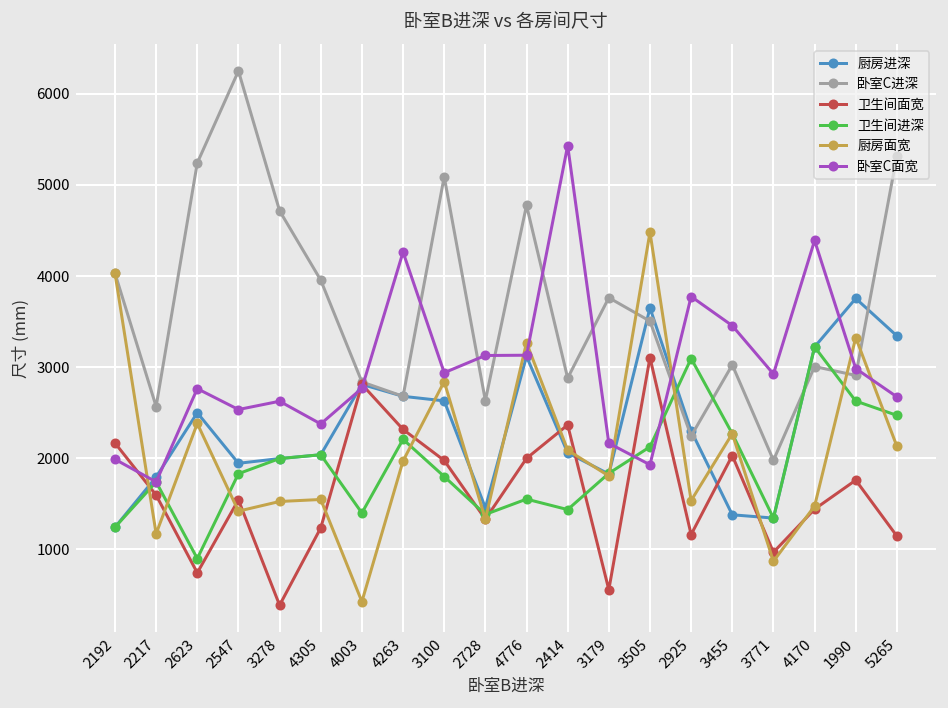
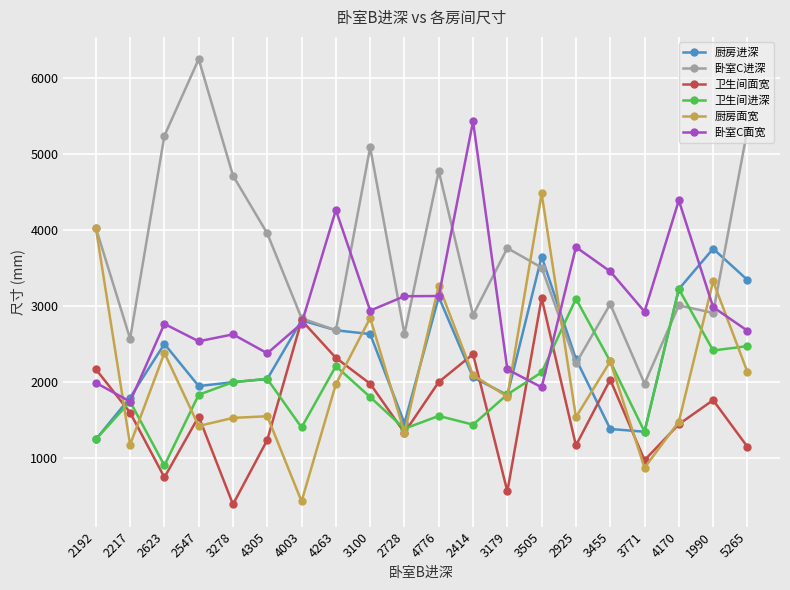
  {
    "厨房进深": {
      "2217": 1800,
      "2623": 2500,
      "2547": 1900,
      "3100": 2600,
      "2728": 1500,
      "3505": 3700,
      "2925": 2300,
      "3455": 1400,
      "1990": 3800,
      "5265": 3300
    },
    "卧室C进深": {
      "2217": 2600,
      "2623": 5200,
      "2547": 6300,
      "3278": 4700,
      "4305": 4000,
      "3100": 5100,
      "2728": 2600,
      "4776": 4800,
      "2414": 2900,
      "3179": 3800,
      "3505": 3500,
      "2925": 2200,
      "3455": 3000,
      "3771": 2000,
      "4170": 3000,
      "1990": 2900
    },
    "卫生间面宽": {
      "2192": 2200,
      "2217": 1600,
      "2623": 700,
      "2547": 1500,
      "3278": 400,
      "4305": 1200,
      "4263": 2300,
      "3100": 2000,
      "4776": 2000,
      "2414": 2400,
      "3179": 600,
      "3505": 3100,
      "2925": 1200,
      "3455": 2000,
      "3771": 1000,
      "4170": 1400,
      "1990": 1800,
      "5265": 1100
    },
    "卫生间进深": {
      "2623": 900,
      "2547": 1800,
      "4003": 1400,
      "4263": 2200,
      "3100": 1800,
      "2728": 1400,
      "4776": 1600,
      "2414": 1400,
      "3505": 2100,
      "2925": 3100,
-     "1990": 2600,
+     "1990": 2400,
      "5265": 2500
    },
    "厨房面宽": {
      "2217": 1200,
      "2623": 2400,
      "2547": 1400,
      "3278": 1500,
      "4305": 1500,
      "4003": 400,
      "4263": 2000,
      "3100": 2800,
      "4776": 3300,
      "3505": 4500,
      "2925": 1500,
      "3771": 900,
      "4170": 1500,
      "1990": 3300,
      "5265": 2100
    },
    "卧室C面宽": {
      "2192": 2000,
      "2623": 2800,
      "2547": 2500,
      "3278": 2600,
      "4305": 2400,
      "4003": 2800,
      "4263": 4300,
      "3100": 2900,
      "2728": 3100,
      "2414": 5400,
      "3179": 2200,
      "3505": 1900,
      "2925": 3800,
      "3455": 3500,
      "3771": 2900,
      "4170": 4400,
      "1990": 3000,
      "5265": 2700
    }
  }
